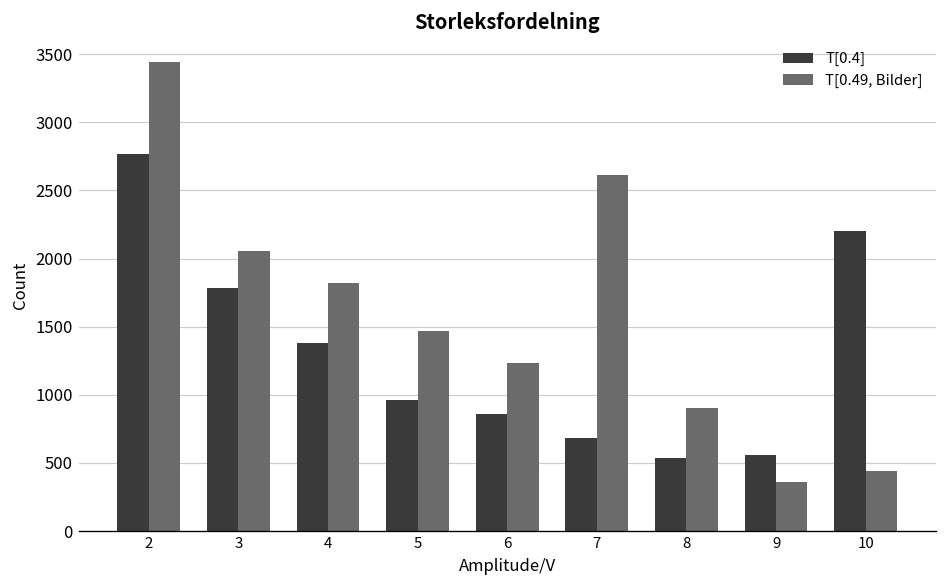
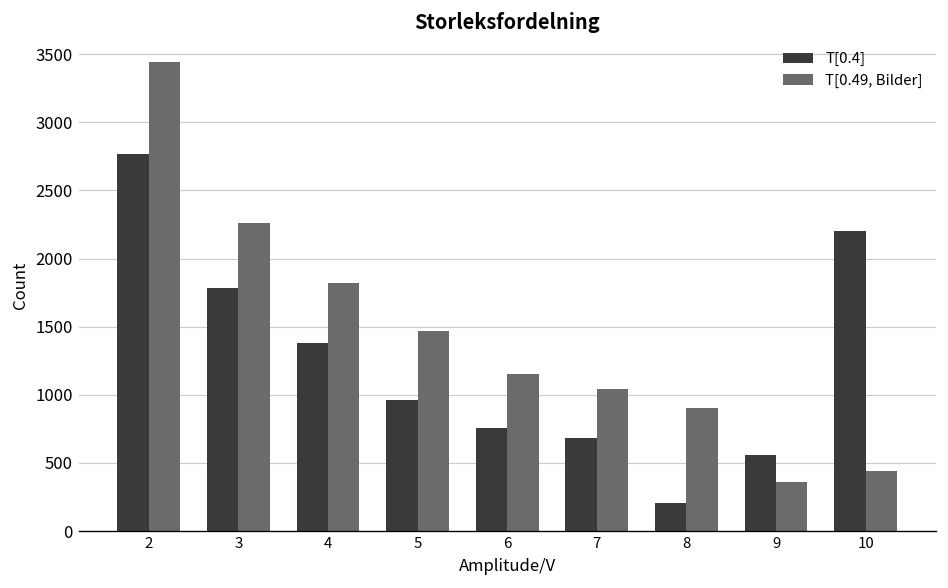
  {
    "T[0.4]": {
      "2": 2770,
      "3": 1780,
      "4": 1380,
      "5": 960,
-     "6": 860,
+     "6": 760,
      "7": 680,
-     "8": 540,
+     "8": 210,
      "9": 560,
      "10": 2200
    },
    "T[0.49, Bilder]": {
      "2": 3440,
-     "3": 2060,
+     "3": 2260,
      "4": 1820,
      "5": 1470,
-     "6": 1230,
-     "7": 2610,
+     "6": 1150,
+     "7": 1040,
      "8": 900,
      "9": 360,
      "10": 440
    }
  }
